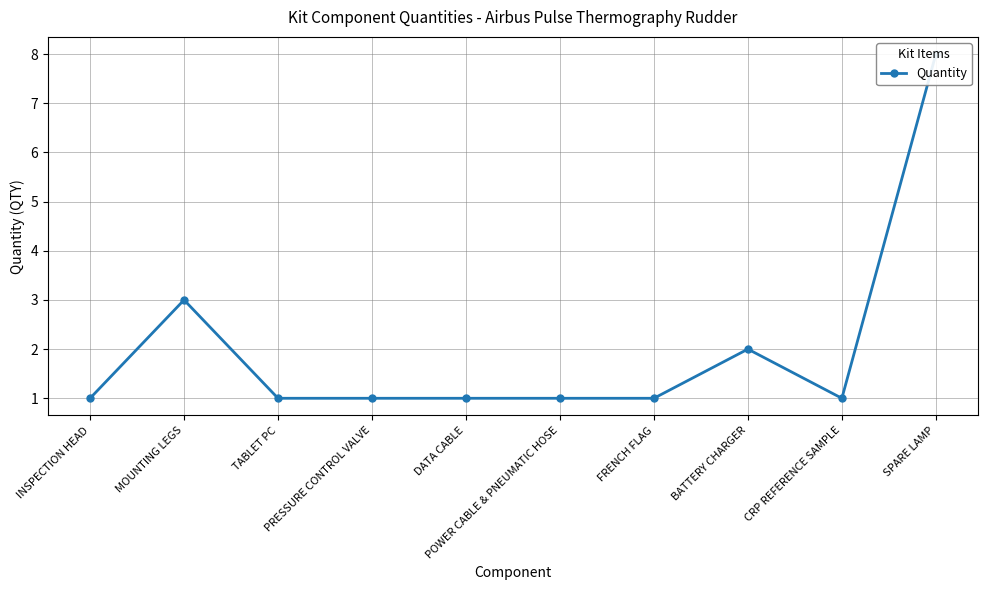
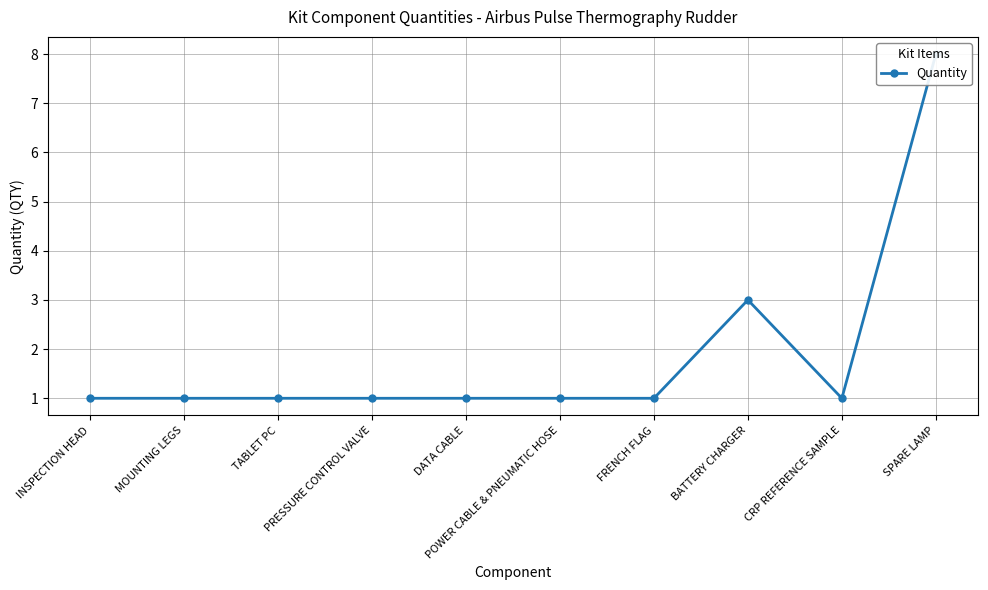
  {
    "INSPECTION HEAD": 1,
-   "MOUNTING LEGS": 3,
+   "MOUNTING LEGS": 1,
    "TABLET PC": 1,
    "PRESSURE CONTROL VALVE": 1,
    "DATA CABLE": 1,
    "POWER CABLE & PNEUMATIC HOSE": 1,
    "FRENCH FLAG": 1,
-   "BATTERY CHARGER": 2,
+   "BATTERY CHARGER": 3,
    "CRP REFERENCE SAMPLE": 1
  }
